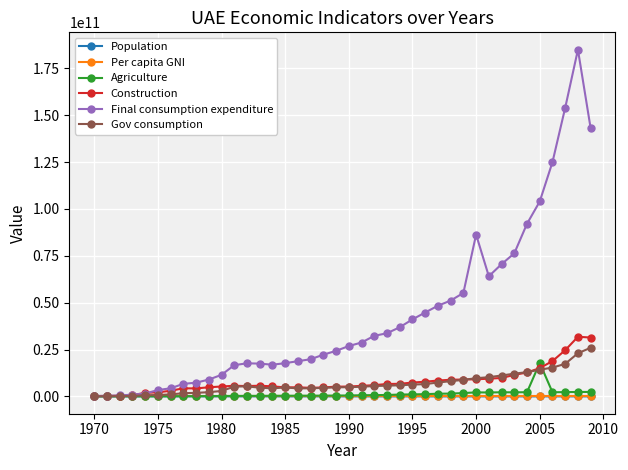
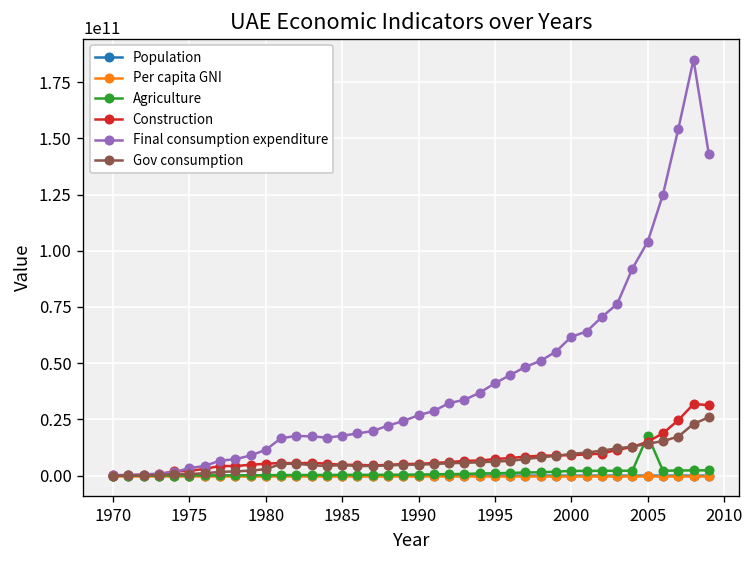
  {
    "Per capita GNI": {
      "2000": 0,
      "2005": 0
    },
    "Agriculture": {
      "2000": 2000000000,
      "2005": 18000000000
    },
    "Construction": {
      "1980": 5000000000
    },
    "Final consumption expenditure": {
      "1980": 11000000000,
      "1985": 18000000000,
      "1990": 27000000000,
      "1995": 41000000000,
-     "2000": 86000000000,
+     "2000": 62000000000,
      "2005": 104000000000
    },
    "Gov consumption": {
      "1980": 3000000000
    }
  }
